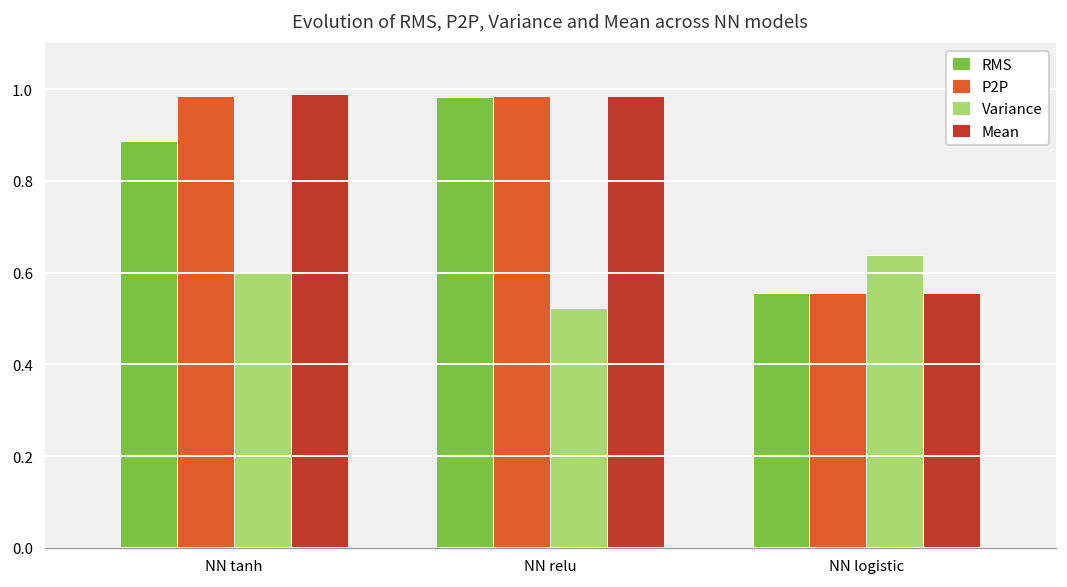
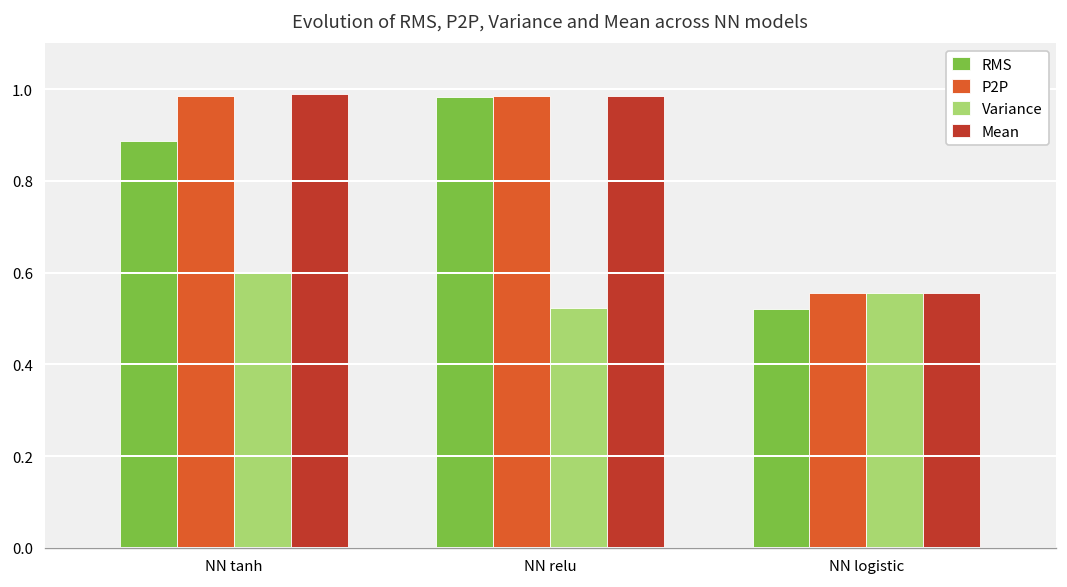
  {
    "RMS": {
      "NN tanh": 0.89,
      "NN relu": 0.98,
-     "NN logistic": 0.56
+     "NN logistic": 0.52
    },
    "Variance": {
      "NN tanh": 0.60,
      "NN relu": 0.52,
-     "NN logistic": 0.64
+     "NN logistic": 0.56
    }
  }
